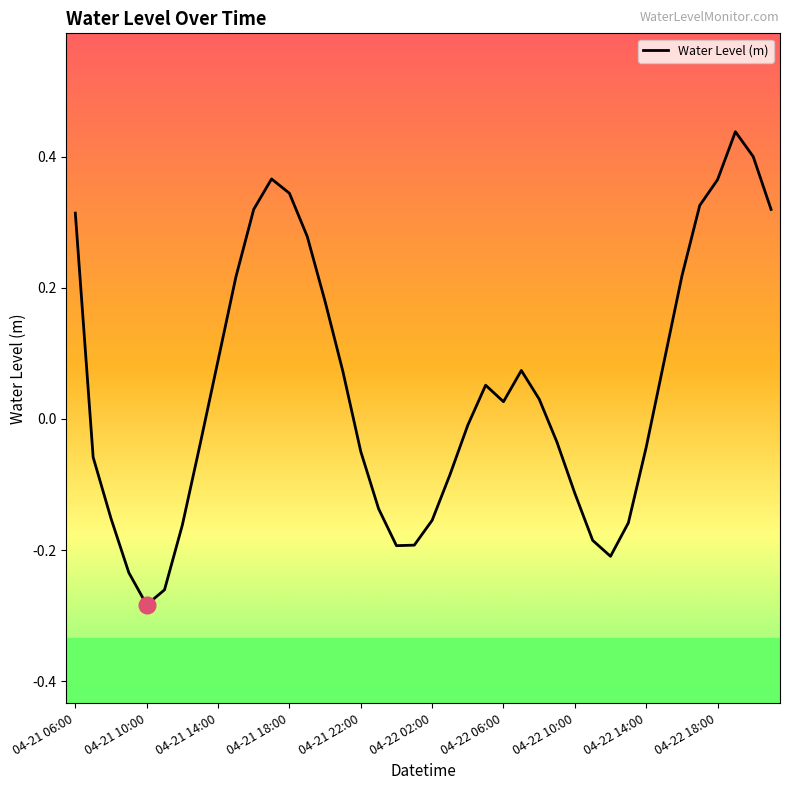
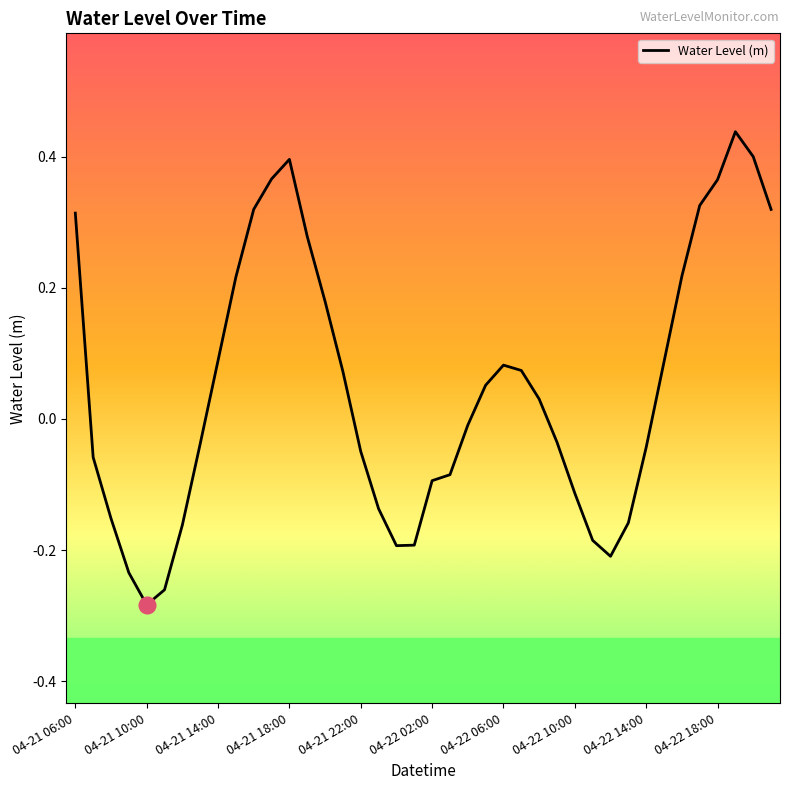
  {
    "Water Level (m)": {
      "04-21 06:00": 0.31,
      "04-21 14:00": 0.09,
-     "04-21 18:00": 0.34,
+     "04-21 18:00": 0.40,
      "04-21 22:00": -0.05,
-     "04-22 02:00": -0.15,
-     "04-22 06:00": 0.03,
+     "04-22 02:00": -0.09,
+     "04-22 06:00": 0.08,
      "04-22 10:00": -0.11,
      "04-22 14:00": -0.04,
      "04-22 18:00": 0.36
    }
  }
